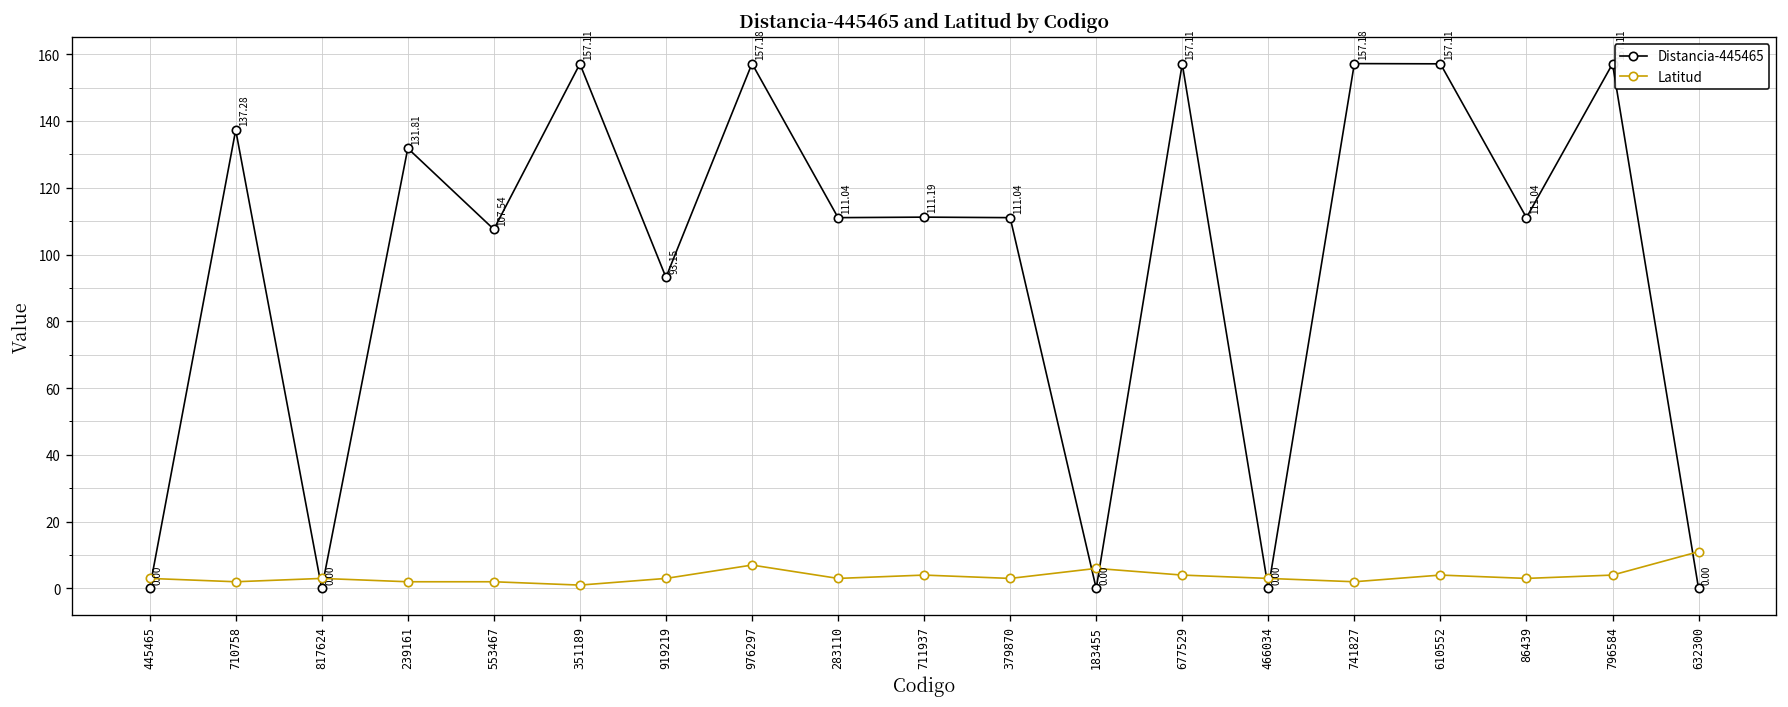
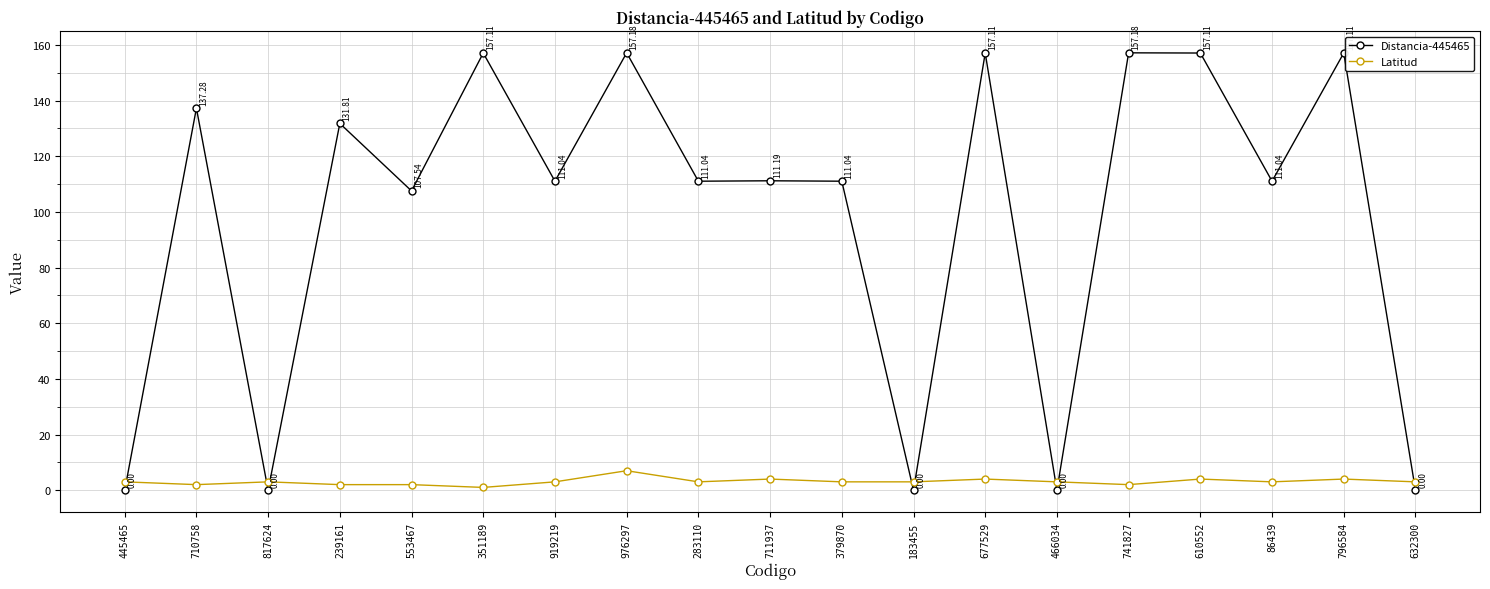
  {
    "Distancia-445465": {
      "445465": 0.00,
      "710758": 137.28,
      "817624": 0.00,
      "239161": 131.81,
      "553467": 107.54,
      "351189": 157.11,
-     "919219": 93.15,
+     "919219": 111.04,
      "976297": 157.18,
      "283110": 111.04,
      "711937": 111.19,
      "379870": 111.04,
      "183455": 0.00,
      "677529": 157.11,
      "466034": 0.00,
      "741827": 157.18,
      "610552": 157.11,
      "86439": 111.04,
      "632300": 0.00
    },
    "Latitud": {
      "710758": 2,
      "239161": 2,
      "553467": 2,
      "351189": 1,
      "919219": 3,
      "976297": 7,
      "283110": 3,
      "711937": 4,
      "379870": 3,
-     "183455": 6,
+     "183455": 3,
      "677529": 4,
      "741827": 2,
      "610552": 4,
      "86439": 3,
      "796584": 4,
-     "632300": 11
+     "632300": 3
    }
  }
